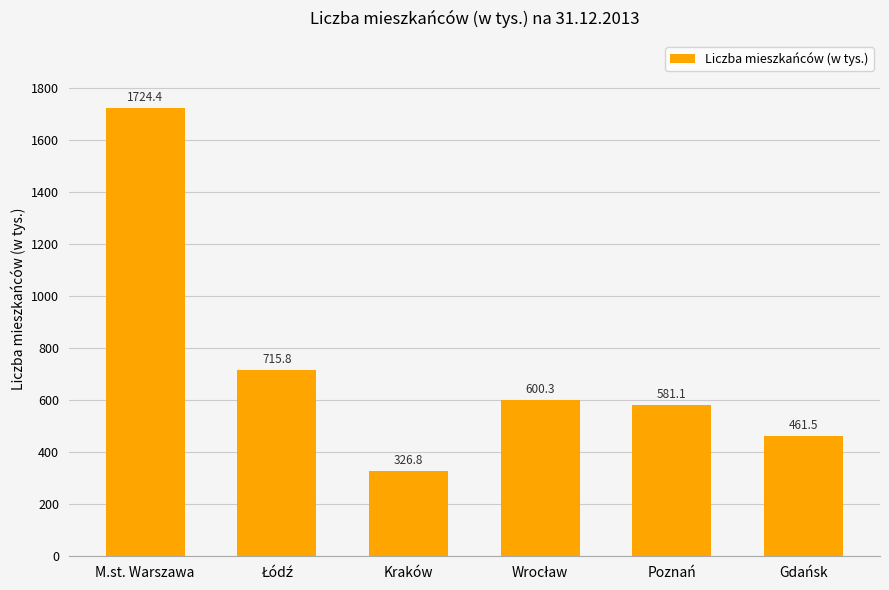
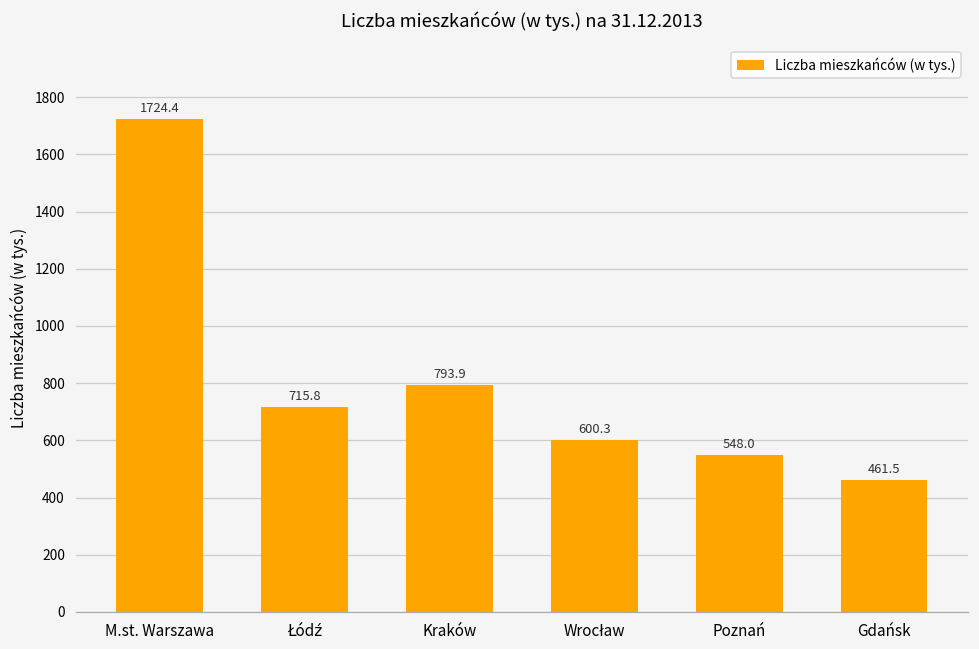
  {
    "M.st. Warszawa": 1724.4,
    "Łódź": 715.8,
-   "Kraków": 326.8,
+   "Kraków": 793.9,
    "Wrocław": 600.3,
-   "Poznań": 581.1,
+   "Poznań": 548.0,
    "Gdańsk": 461.5
  }
